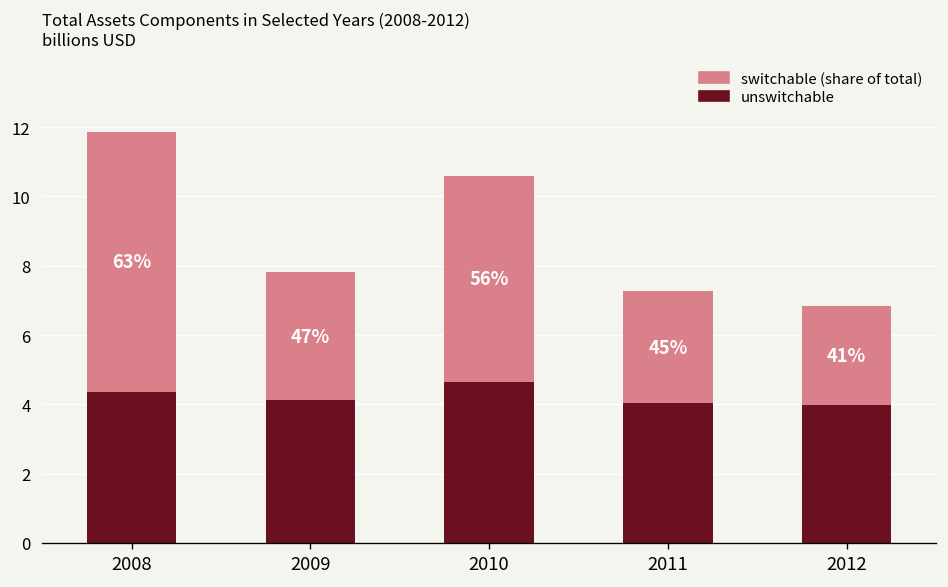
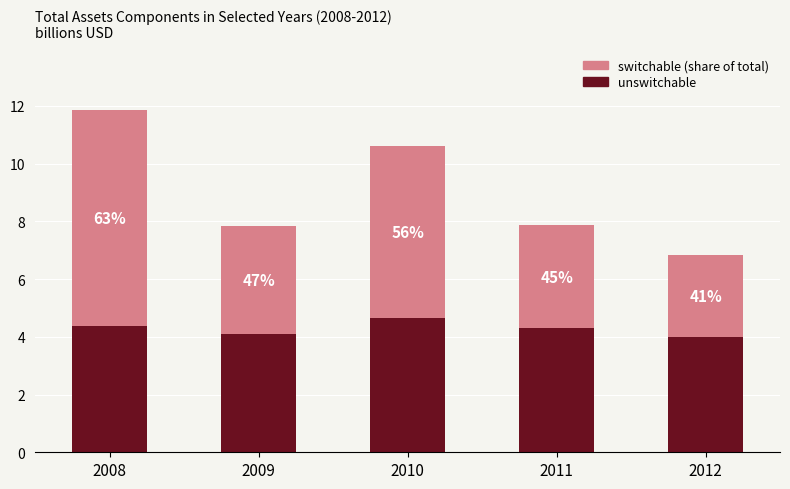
  {
    "unswitchable": {
      "2008": 4.4,
      "2009": 4.1,
      "2010": 4.6,
-     "2011": 4.0,
+     "2011": 4.3,
      "2012": 4.0
    },
    "switchable (share of total)": {
-     "2011": 3.2
+     "2011": 3.6
    }
  }
